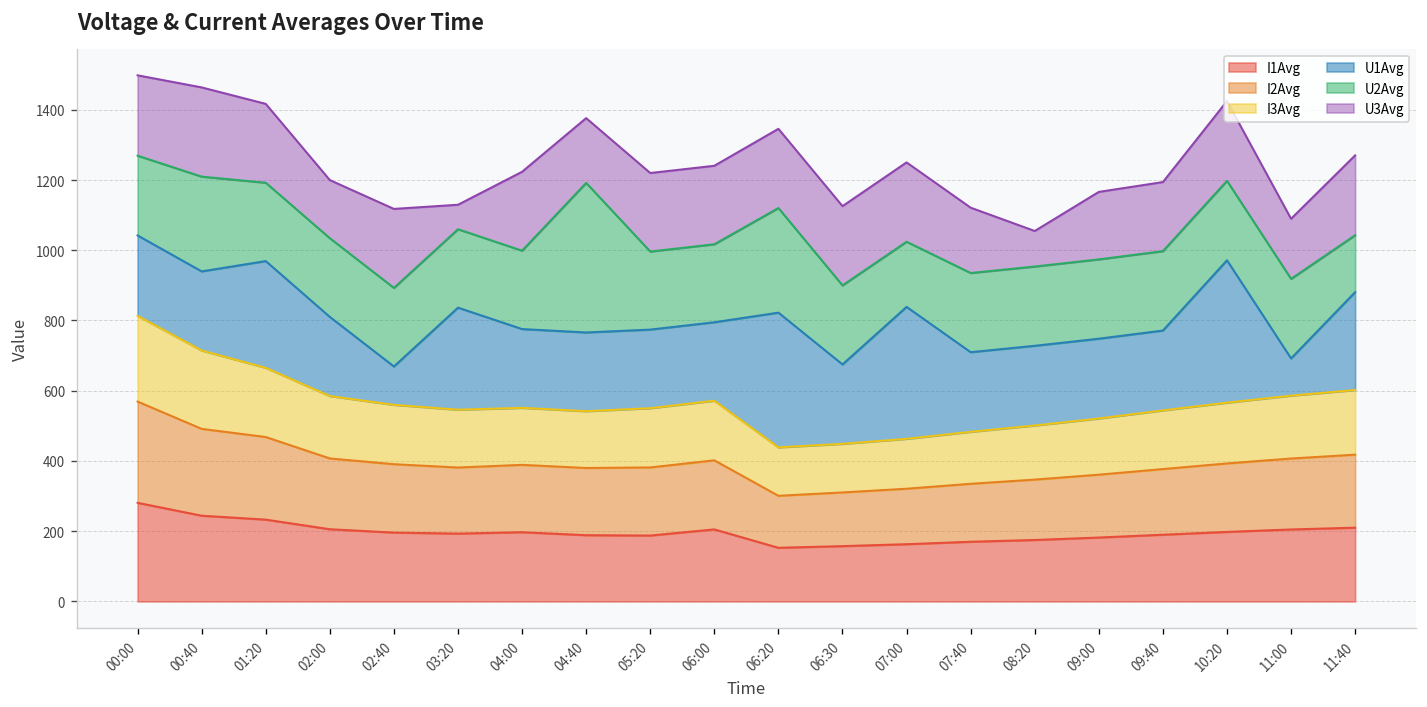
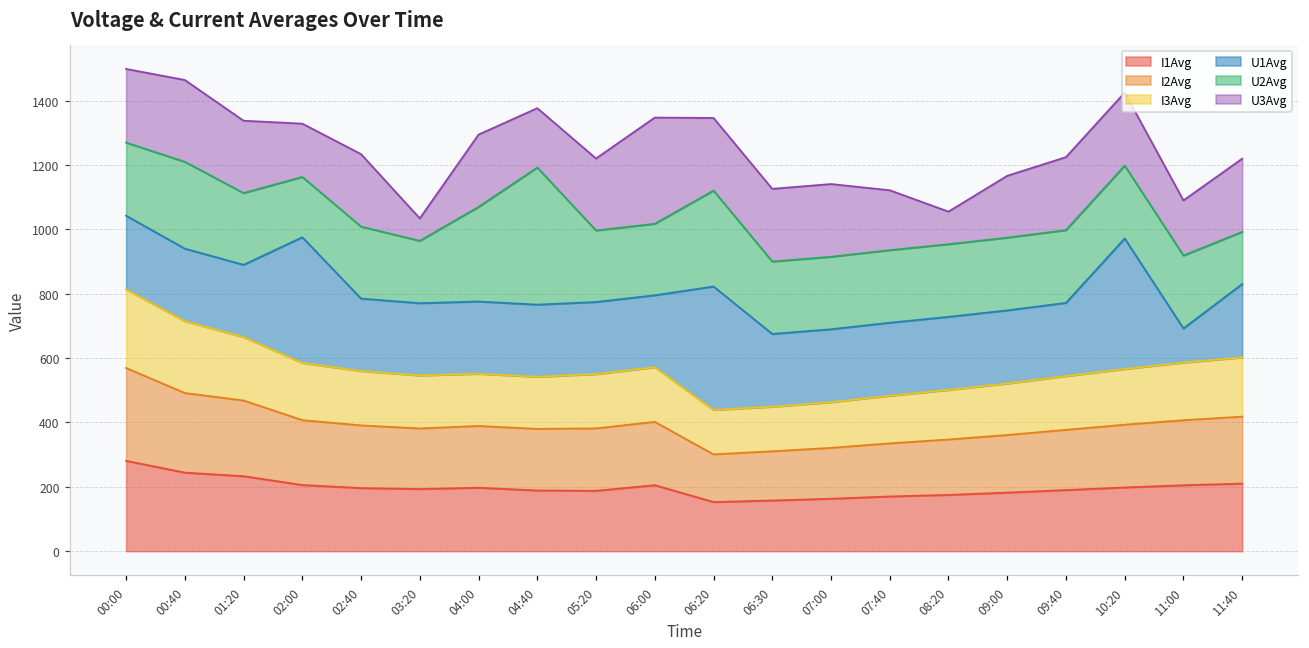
  {
    "U1Avg": {
      "00:00": 230,
      "00:40": 230,
-     "01:20": 300,
-     "02:00": 230,
-     "02:40": 110,
-     "03:20": 290,
+     "01:20": 220,
+     "02:00": 390,
+     "02:40": 220,
+     "03:20": 220,
      "04:00": 220,
      "04:40": 220,
      "05:20": 220,
      "06:00": 220,
      "06:20": 380,
      "06:30": 230,
-     "07:00": 380,
+     "07:00": 230,
      "07:40": 230,
      "08:20": 230,
      "09:00": 230,
      "09:40": 230,
      "10:20": 410,
      "11:00": 110,
-     "11:40": 280
+     "11:40": 230
    },
    "U2Avg": {
      "00:00": 230,
      "00:40": 270,
      "01:20": 220,
-     "02:00": 220,
+     "02:00": 190,
      "02:40": 220,
-     "03:20": 220,
-     "04:00": 220,
+     "03:20": 190,
+     "04:00": 290,
      "04:40": 430,
      "05:20": 220,
      "06:00": 220,
      "06:20": 300,
      "06:30": 230,
-     "07:00": 190,
+     "07:00": 230,
      "07:40": 230,
      "08:20": 230,
      "09:00": 230,
      "09:40": 230,
      "10:20": 230,
      "11:00": 230,
      "11:40": 160
    },
    "U3Avg": {
      "00:00": 230,
      "00:40": 250,
      "01:20": 220,
      "02:00": 170,
      "02:40": 220,
      "03:20": 70,
      "04:00": 220,
      "04:40": 180,
      "05:20": 220,
-     "06:00": 220,
+     "06:00": 330,
      "06:20": 230,
      "06:30": 230,
      "07:00": 230,
      "07:40": 190,
      "08:20": 100,
      "09:00": 190,
-     "09:40": 200,
+     "09:40": 230,
      "11:00": 170,
      "11:40": 230
    }
  }
